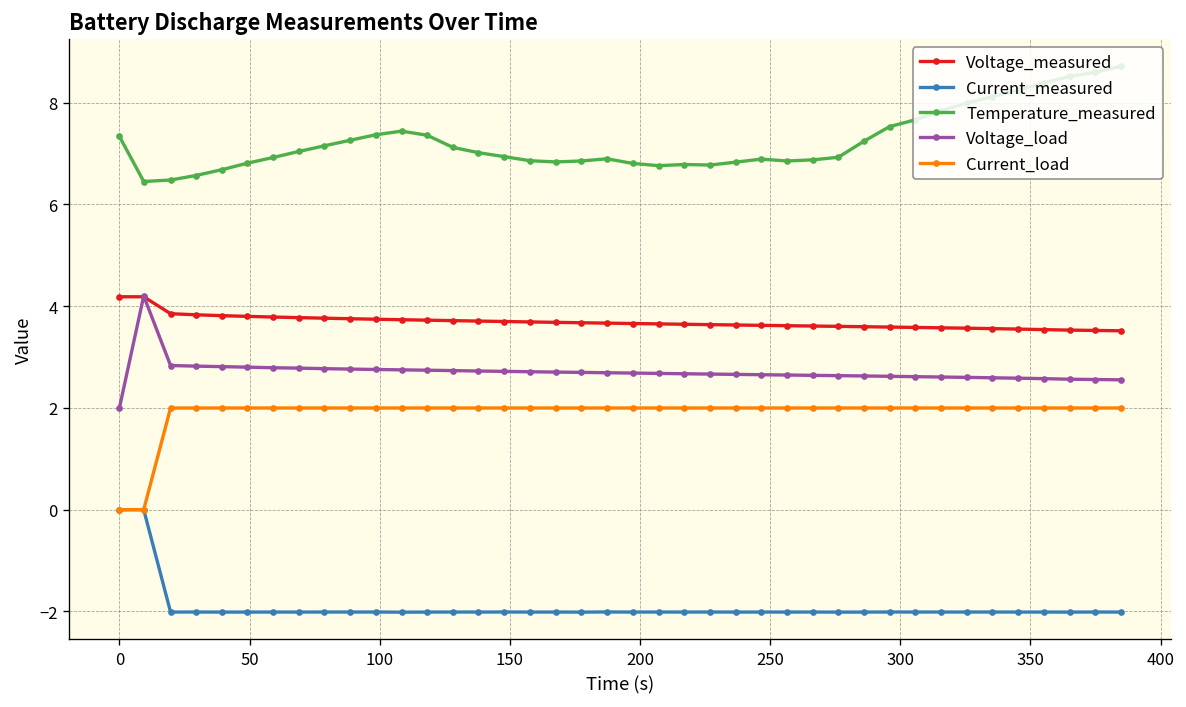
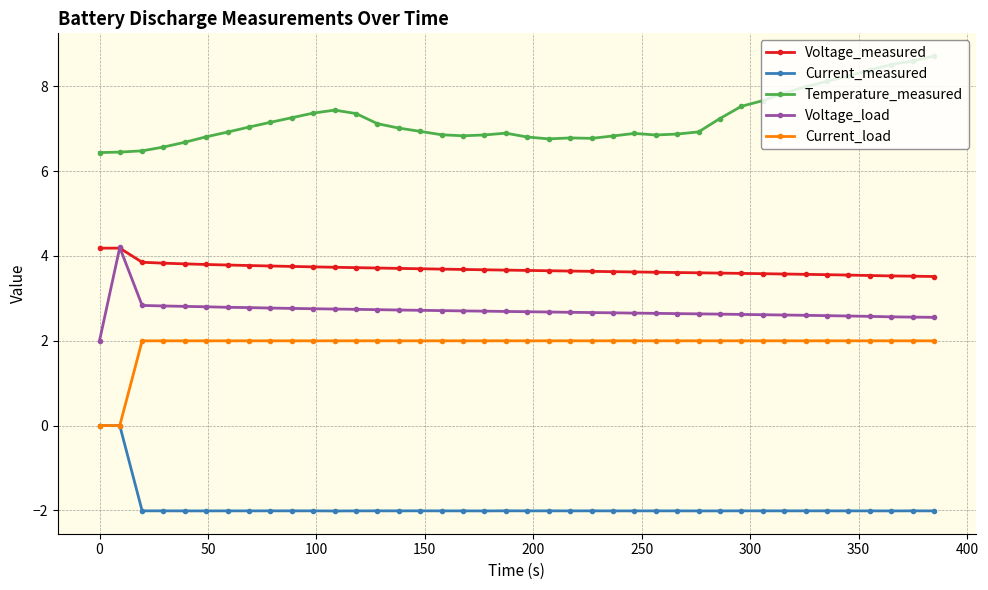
  {
    "Voltage_measured": {
      "0": 4.2
    },
    "Temperature_measured": {
-     "0": 7.3
+     "0": 6.4
    },
    "Voltage_load": {
      "0": 2.0
    }
  }
